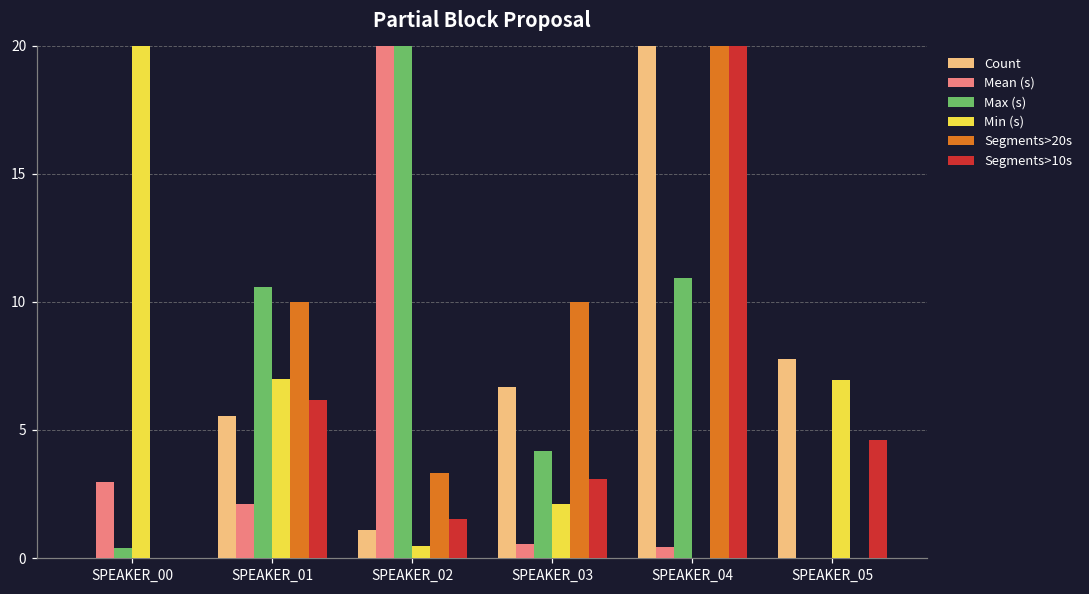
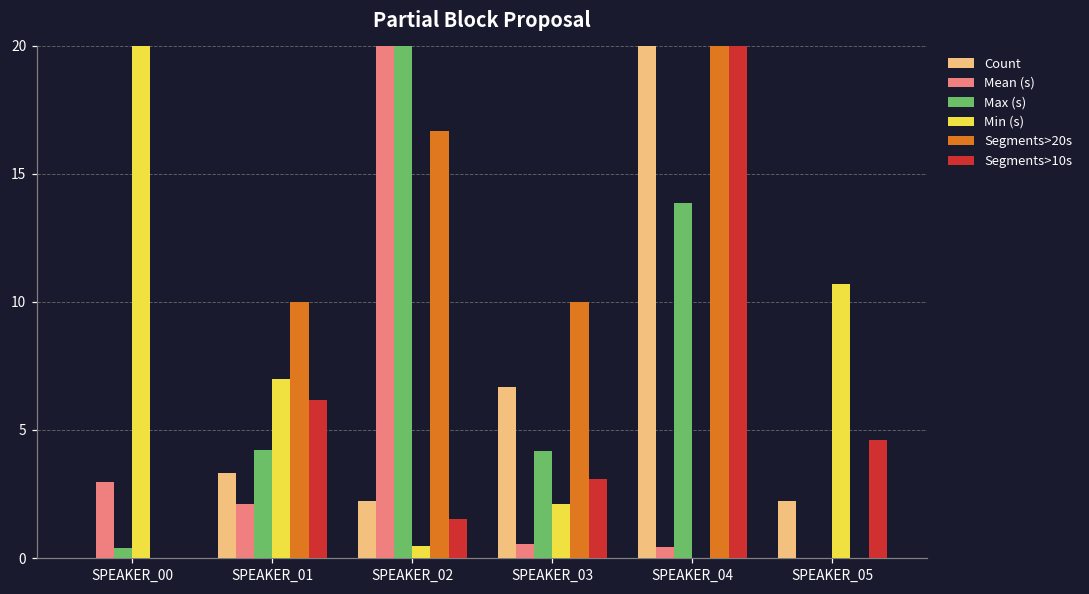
  {
    "Count": {
      "SPEAKER_00": 0.0,
-     "SPEAKER_01": 5.6,
-     "SPEAKER_02": 1.1,
+     "SPEAKER_01": 3.3,
+     "SPEAKER_02": 2.2,
      "SPEAKER_03": 6.7,
      "SPEAKER_04": 20.0,
-     "SPEAKER_05": 7.8
+     "SPEAKER_05": 2.2
    },
    "Mean (s)": {
      "SPEAKER_00": 3.0,
      "SPEAKER_01": 2.1,
      "SPEAKER_02": 20.0,
      "SPEAKER_03": 0.5,
      "SPEAKER_04": 0.4,
      "SPEAKER_05": 0.0
    },
    "Max (s)": {
      "SPEAKER_00": 0.4,
-     "SPEAKER_01": 10.6,
+     "SPEAKER_01": 4.2,
      "SPEAKER_02": 20.0,
      "SPEAKER_03": 4.2,
-     "SPEAKER_04": 10.9,
+     "SPEAKER_04": 13.9,
      "SPEAKER_05": 0.0
    },
    "Min (s)": {
      "SPEAKER_00": 20.0,
      "SPEAKER_01": 7.0,
      "SPEAKER_02": 0.5,
      "SPEAKER_03": 2.1,
      "SPEAKER_04": 0.0,
-     "SPEAKER_05": 7.0
+     "SPEAKER_05": 10.7
    },
    "Segments>20s": {
      "SPEAKER_00": 0.0,
      "SPEAKER_01": 10.0,
-     "SPEAKER_02": 3.3,
+     "SPEAKER_02": 16.7,
      "SPEAKER_03": 10.0,
      "SPEAKER_04": 20.0,
      "SPEAKER_05": 0.0
    },
    "Segments>10s": {
      "SPEAKER_00": 0.0,
      "SPEAKER_01": 6.2,
      "SPEAKER_02": 1.5,
      "SPEAKER_03": 3.1,
      "SPEAKER_04": 20.0,
      "SPEAKER_05": 4.6
    }
  }
